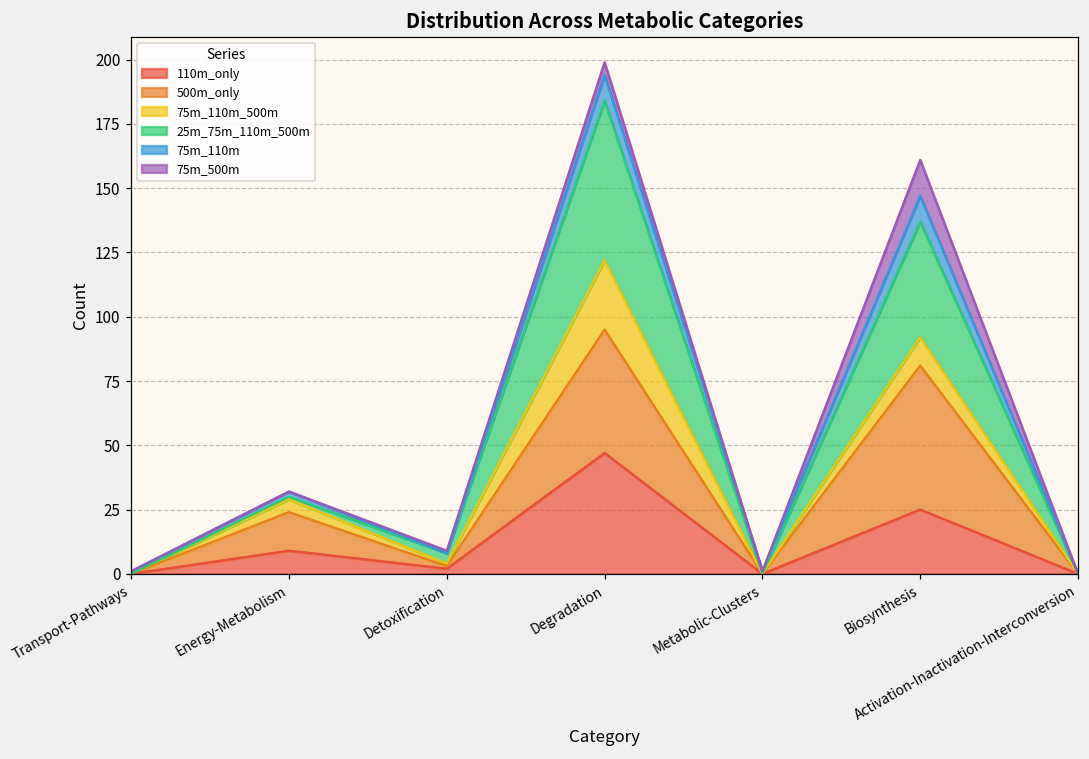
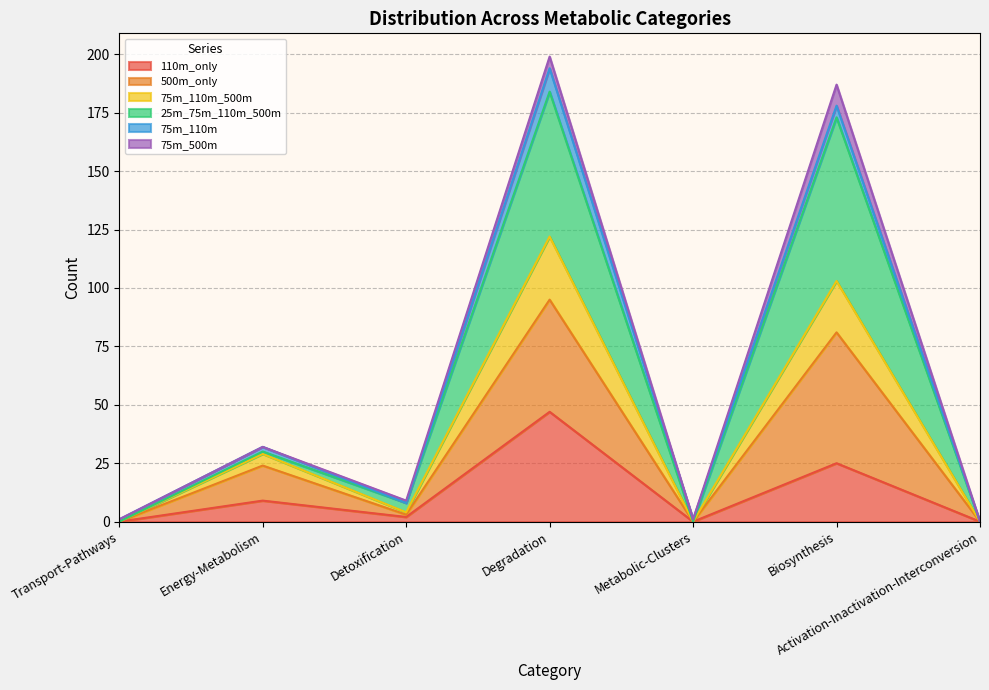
  {
    "75m_110m_500m": {
      "Degradation": 27,
-     "Biosynthesis": 11
+     "Biosynthesis": 22
    },
    "25m_75m_110m_500m": {
      "Degradation": 62,
-     "Biosynthesis": 45
+     "Biosynthesis": 70
    },
    "75m_110m": {
      "Degradation": 10,
-     "Biosynthesis": 10
+     "Biosynthesis": 5
    },
    "75m_500m": {
      "Degradation": 5,
-     "Biosynthesis": 14
+     "Biosynthesis": 9
    }
  }
